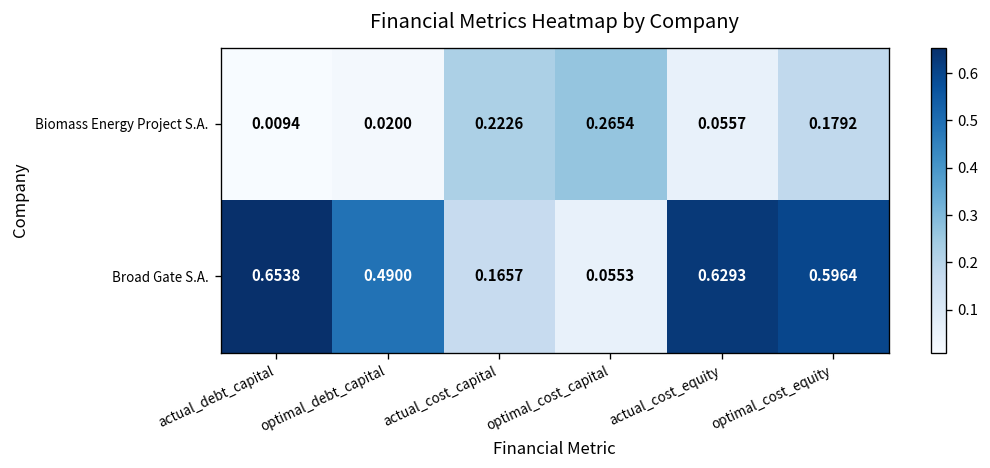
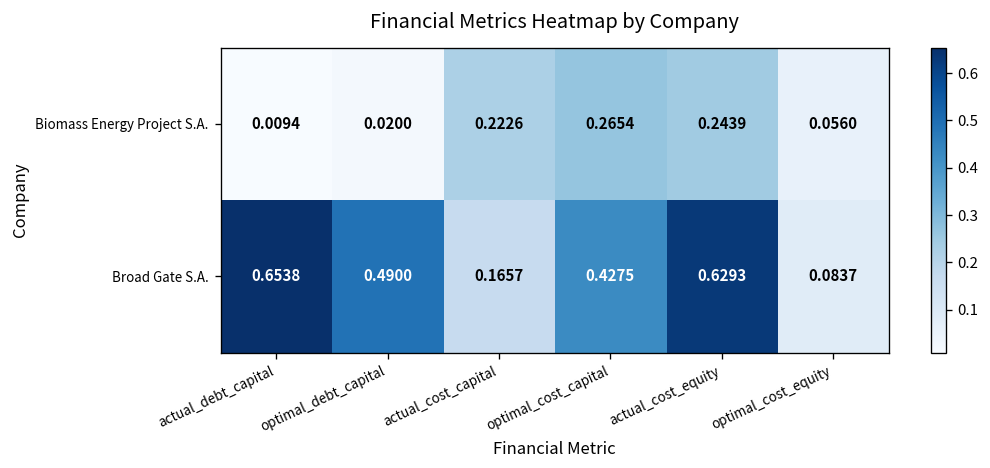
  {
    "Biomass Energy Project S.A.": {
      "actual_debt_capital": 0.0094,
      "optimal_debt_capital": 0.0200,
      "actual_cost_capital": 0.2226,
      "optimal_cost_capital": 0.2654,
-     "actual_cost_equity": 0.0557,
-     "optimal_cost_equity": 0.1792
+     "actual_cost_equity": 0.2439,
+     "optimal_cost_equity": 0.0560
    },
    "Broad Gate S.A.": {
      "actual_debt_capital": 0.6538,
      "optimal_debt_capital": 0.4900,
      "actual_cost_capital": 0.1657,
-     "optimal_cost_capital": 0.0553,
+     "optimal_cost_capital": 0.4275,
      "actual_cost_equity": 0.6293,
-     "optimal_cost_equity": 0.5964
+     "optimal_cost_equity": 0.0837
    }
  }
